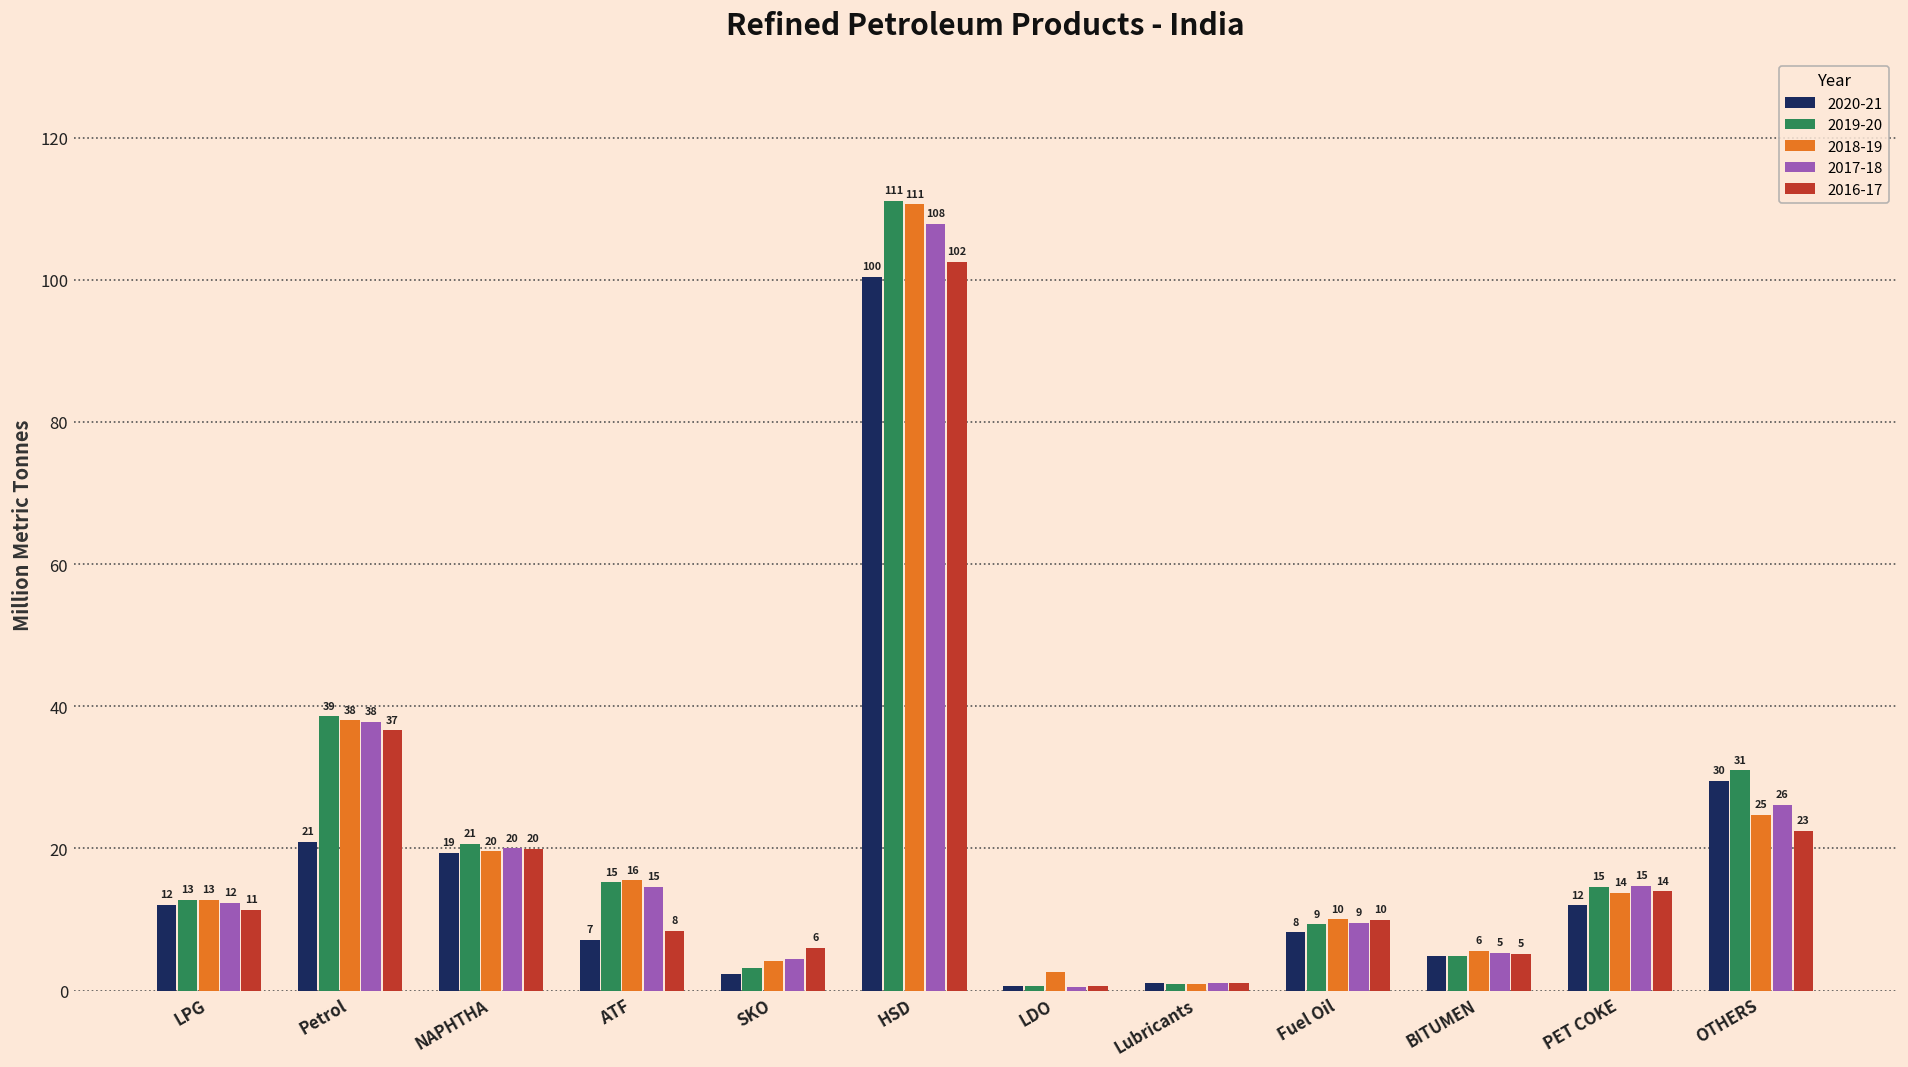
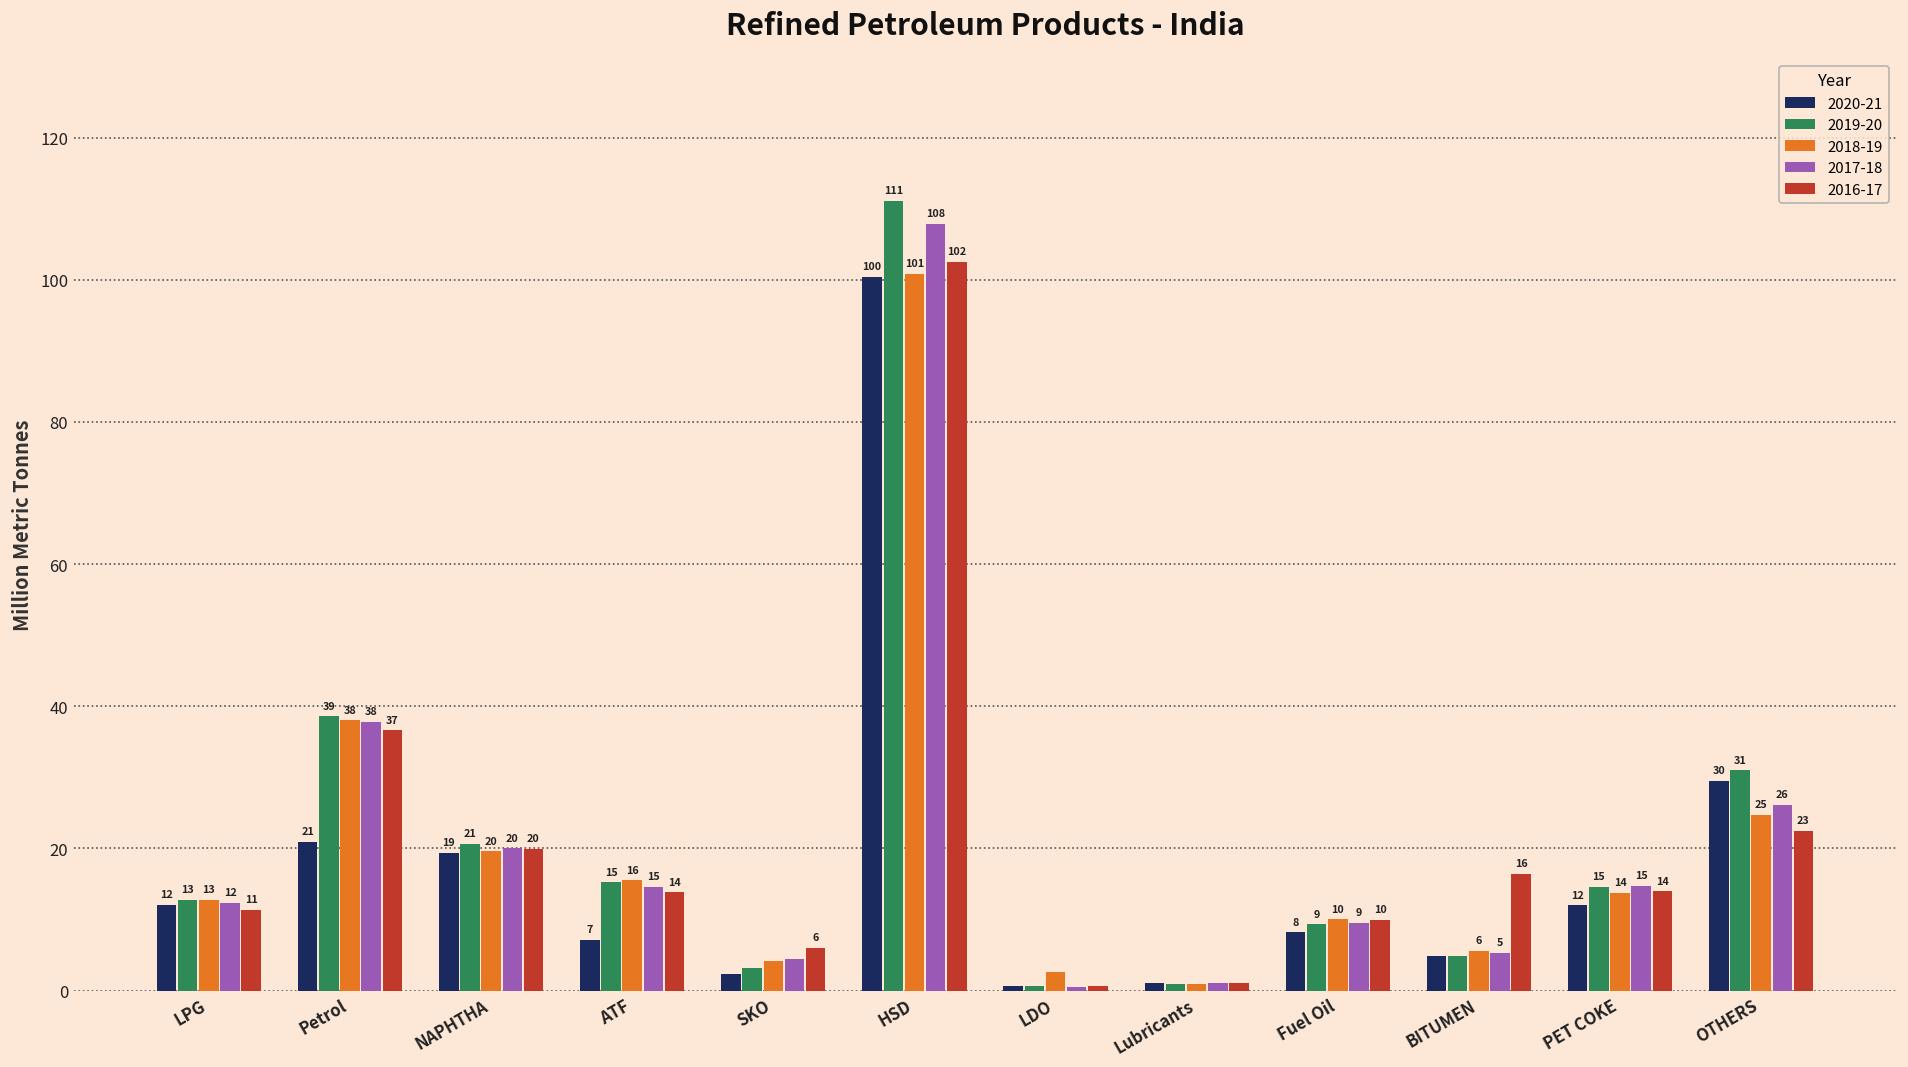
  {
    "2020-21": {
      "LPG": 12,
      "Petrol": 21,
      "NAPHTHA": 19,
      "ATF": 7,
      "HSD": 100,
      "Fuel Oil": 8,
      "PET COKE": 12,
      "OTHERS": 30
    },
    "2019-20": {
      "LPG": 13,
      "Petrol": 39,
      "NAPHTHA": 21,
      "ATF": 15,
      "HSD": 111,
      "Fuel Oil": 9,
      "PET COKE": 15,
      "OTHERS": 31
    },
    "2018-19": {
      "LPG": 13,
      "Petrol": 38,
      "NAPHTHA": 20,
      "ATF": 16,
-     "HSD": 111,
+     "HSD": 101,
      "Fuel Oil": 10,
      "BITUMEN": 6,
      "PET COKE": 14,
      "OTHERS": 25
    },
    "2017-18": {
      "LPG": 12,
      "Petrol": 38,
      "NAPHTHA": 20,
      "ATF": 15,
      "HSD": 108,
      "Fuel Oil": 9,
      "BITUMEN": 5,
      "PET COKE": 15,
      "OTHERS": 26
    },
    "2016-17": {
      "LPG": 11,
      "Petrol": 37,
      "NAPHTHA": 20,
-     "ATF": 8,
+     "ATF": 14,
      "SKO": 6,
      "HSD": 102,
      "Fuel Oil": 10,
-     "BITUMEN": 5,
+     "BITUMEN": 16,
      "PET COKE": 14,
      "OTHERS": 23
    }
  }
